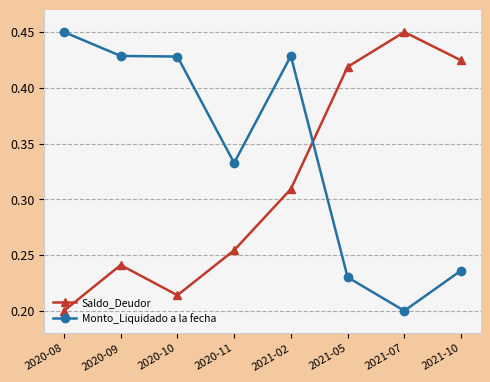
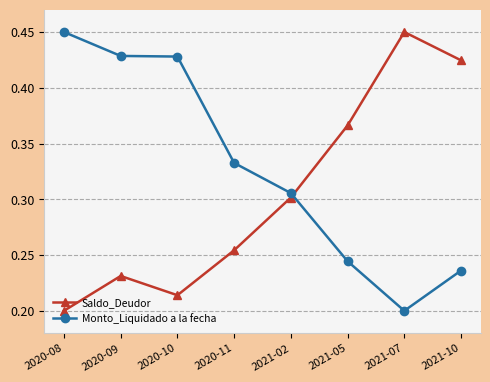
  {
    "Saldo_Deudor": {
      "2020-08": 0.200,
-     "2020-09": 0.241,
+     "2020-09": 0.231,
      "2020-10": 0.214,
      "2020-11": 0.254,
-     "2021-02": 0.309,
-     "2021-05": 0.419,
+     "2021-02": 0.302,
+     "2021-05": 0.366,
      "2021-07": 0.450,
      "2021-10": 0.425
    },
    "Monto_Liquidado a la fecha": {
      "2020-08": 0.450,
      "2020-09": 0.429,
      "2020-10": 0.428,
      "2020-11": 0.333,
-     "2021-02": 0.429,
-     "2021-05": 0.230,
+     "2021-02": 0.306,
+     "2021-05": 0.244,
      "2021-07": 0.200,
      "2021-10": 0.236
    }
  }
